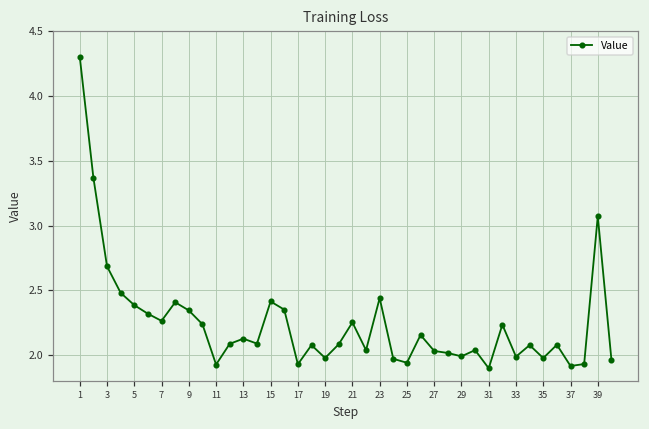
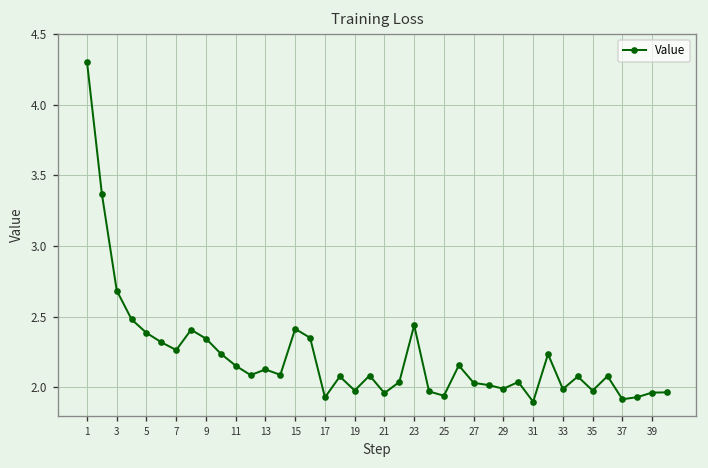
  {
    "1": 4.30,
    "3": 2.69,
    "5": 2.39,
    "7": 2.26,
    "9": 2.35,
-   "11": 1.93,
+   "11": 2.15,
    "13": 2.13,
    "15": 2.41,
    "17": 1.93,
    "19": 1.98,
-   "21": 2.25,
+   "21": 1.96,
    "23": 2.44,
    "25": 1.94,
    "27": 2.03,
    "29": 1.99,
    "31": 1.90,
    "33": 1.99,
    "35": 1.98,
    "37": 1.92,
-   "39": 3.07
+   "39": 1.96
  }
